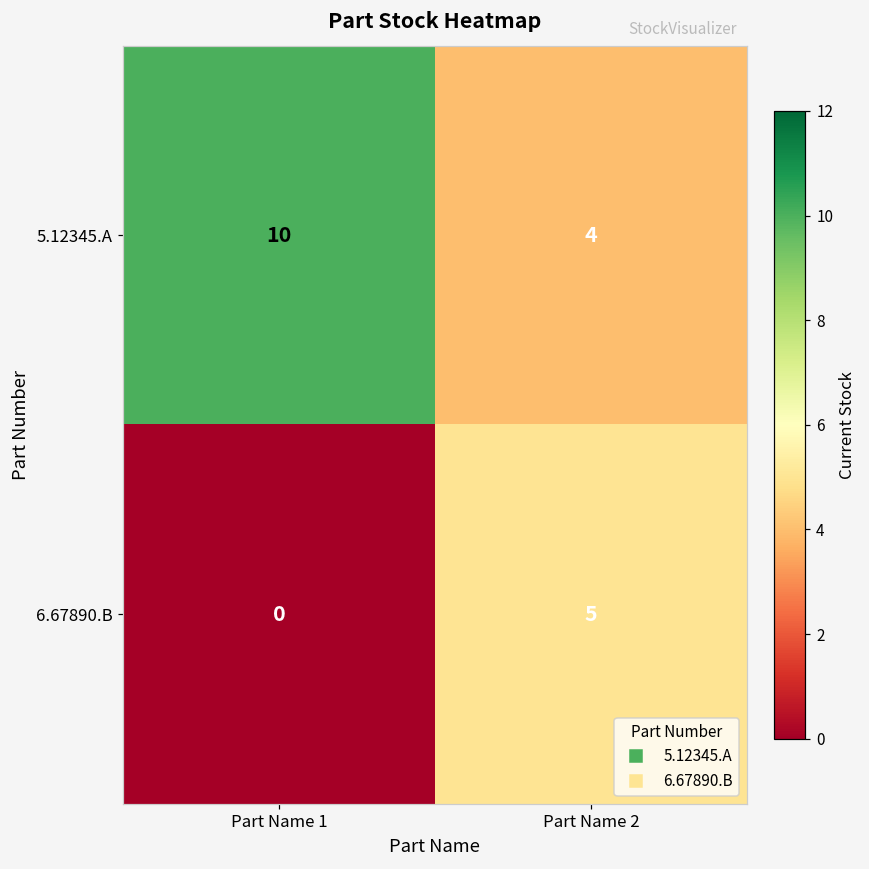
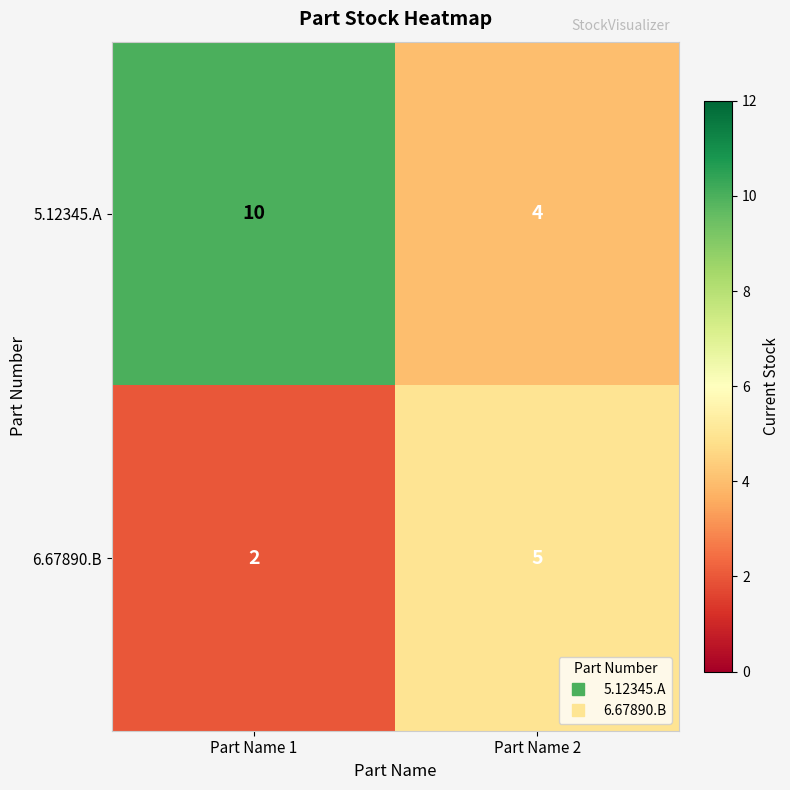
  {
    "5.12345.A": {
      "Part Name 1": 10,
      "Part Name 2": 4
    },
    "6.67890.B": {
-     "Part Name 1": 0,
+     "Part Name 1": 2,
      "Part Name 2": 5
    }
  }
